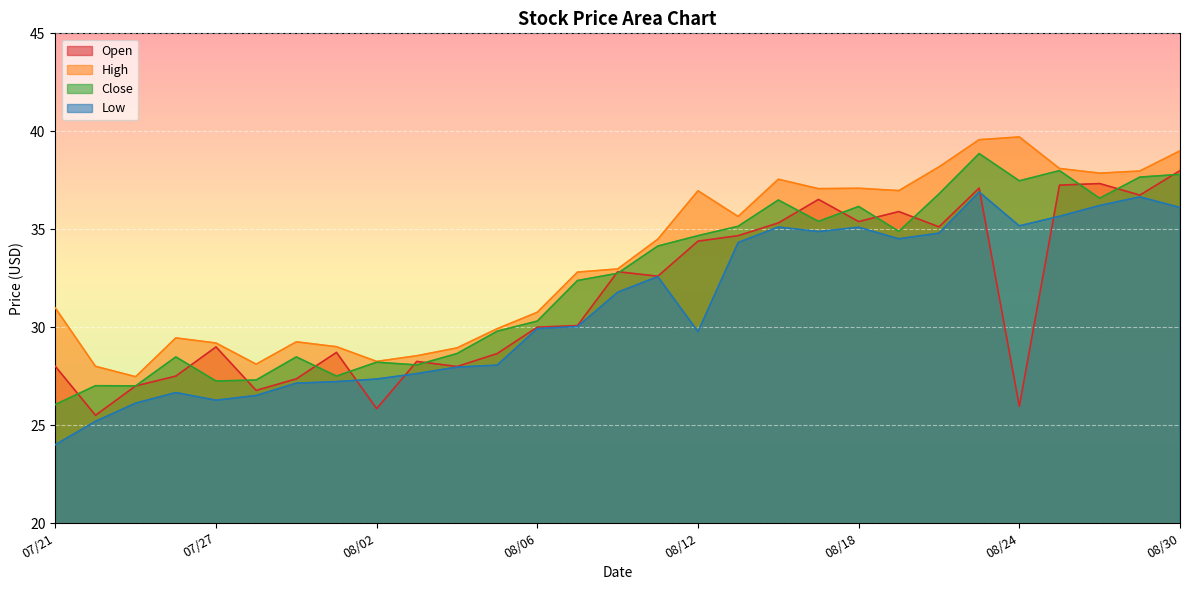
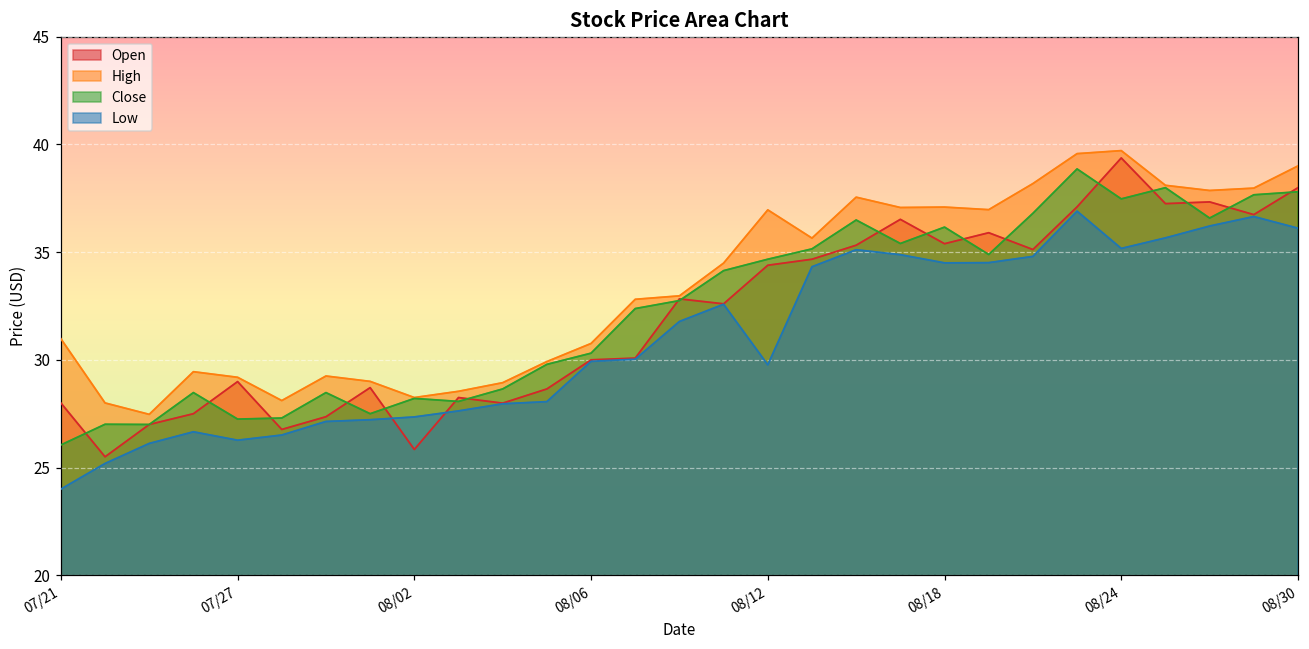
  {
    "Open": {
      "07/21": 28.0,
      "07/27": 29.0,
      "08/02": 25.8,
      "08/12": 34.4,
      "08/18": 35.4,
-     "08/24": 26.0,
+     "08/24": 39.4,
      "08/30": 38.0
    },
    "High": {
      "07/21": 31.0,
      "07/27": 29.2,
      "08/06": 30.8,
      "08/12": 37.0,
      "08/18": 37.1,
      "08/24": 39.7,
      "08/30": 39.0
    },
    "Close": {
      "07/21": 26.1,
      "07/27": 27.3,
      "08/06": 30.3,
      "08/12": 34.7,
      "08/18": 36.2,
      "08/24": 37.5,
      "08/30": 37.8
    },
    "Low": {
      "07/21": 24.0,
      "07/27": 26.3,
      "08/02": 27.4,
      "08/12": 29.8,
-     "08/18": 35.1,
+     "08/18": 34.5,
      "08/24": 35.2,
      "08/30": 36.1
    }
  }
